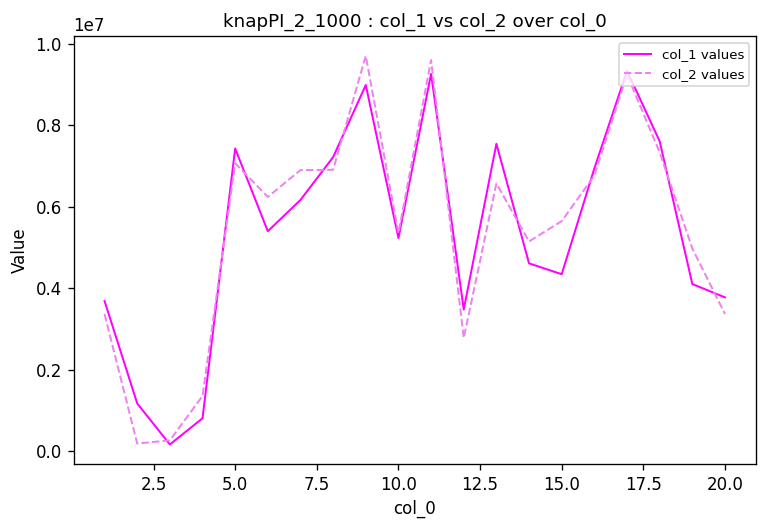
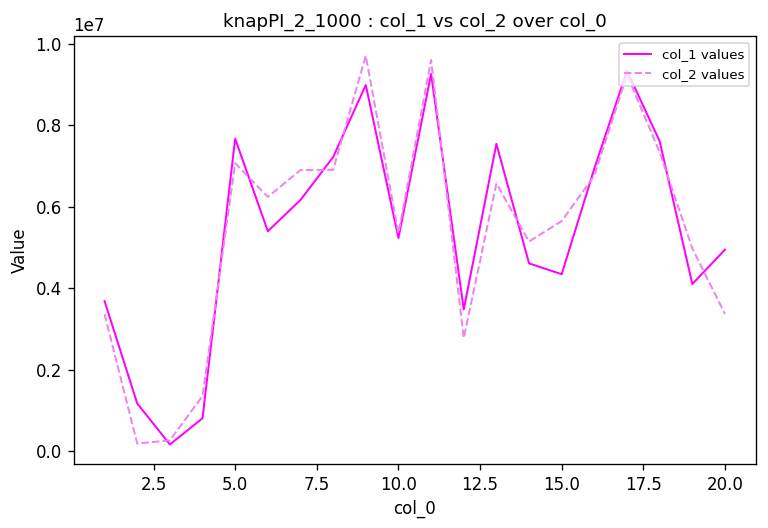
  {
    "col_1 values": {
-     "5.0": 7400000,
+     "5.0": 7700000,
      "10.0": 5200000,
      "15.0": 4300000,
-     "20.0": 3800000
+     "20.0": 4900000
    },
    "col_2 values": {
      "5.0": 7100000,
      "10.0": 5400000,
      "15.0": 5600000,
      "20.0": 3400000
    }
  }
